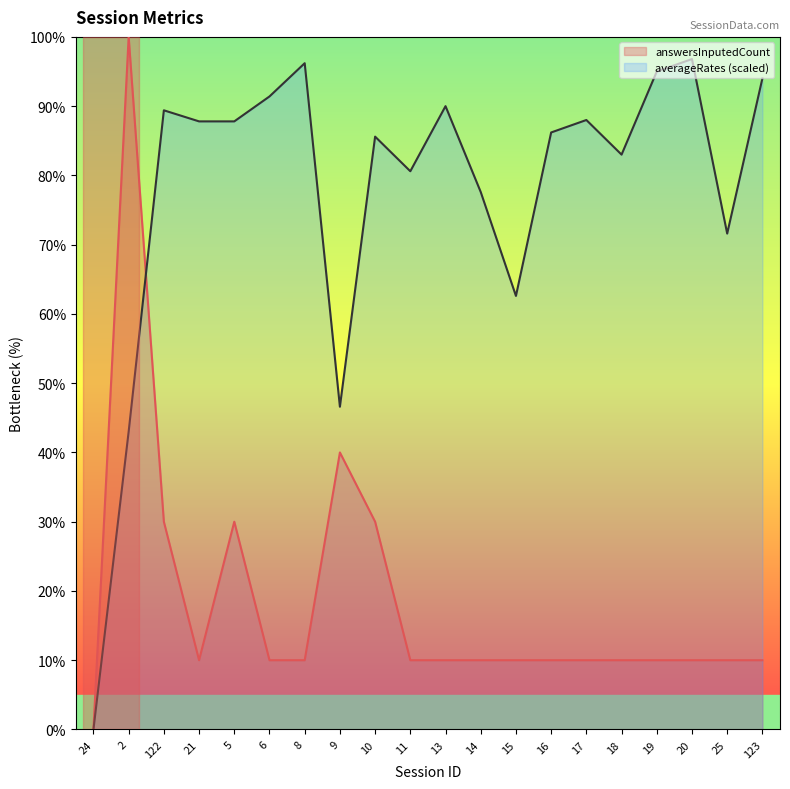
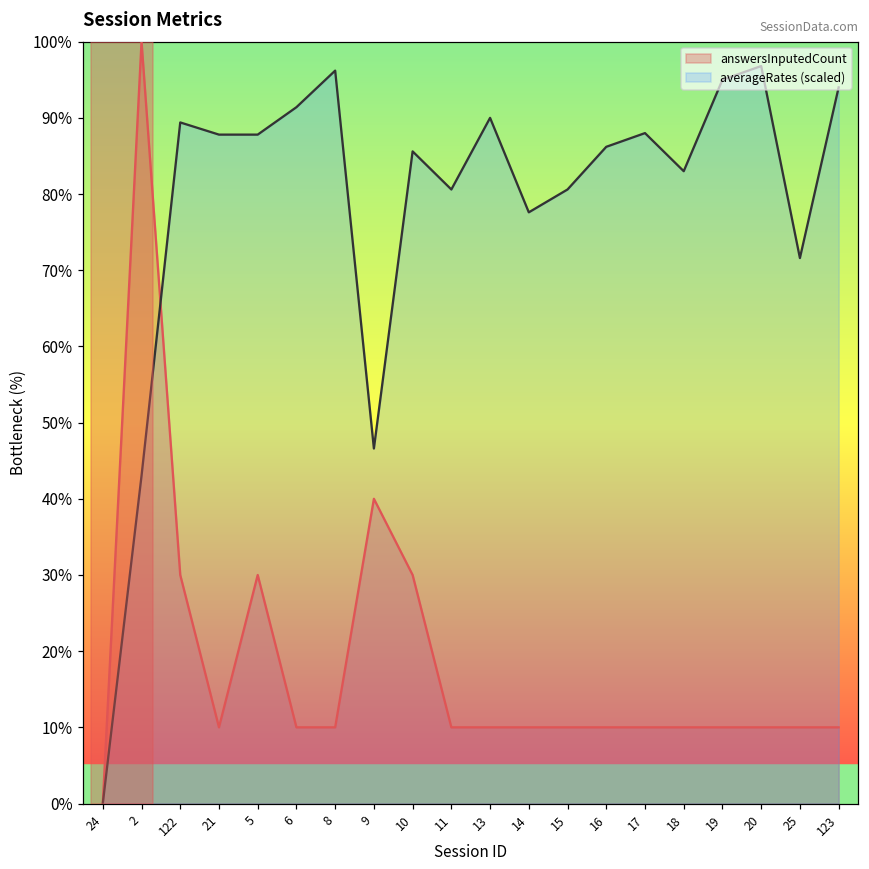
  {
    "answersInputedCount": {
      "2": "100%",
      "122": "30%",
      "21": "10%",
      "5": "30%",
      "6": "10%",
      "8": "10%",
      "9": "40%",
      "10": "30%",
      "11": "10%",
      "13": "10%",
      "14": "10%",
      "15": "10%",
      "16": "10%",
      "17": "10%",
      "18": "10%",
      "19": "10%",
      "20": "10%",
      "25": "10%",
      "123": "10%"
    },
    "averageRates (scaled)": {
      "2": "43%",
      "122": "89%",
      "21": "88%",
      "5": "88%",
      "6": "91%",
      "8": "96%",
      "9": "47%",
      "10": "86%",
      "11": "81%",
      "13": "90%",
      "14": "78%",
-     "15": "63%",
+     "15": "81%",
      "16": "86%",
      "17": "88%",
      "18": "83%",
      "25": "72%",
      "123": "94%"
    }
  }
